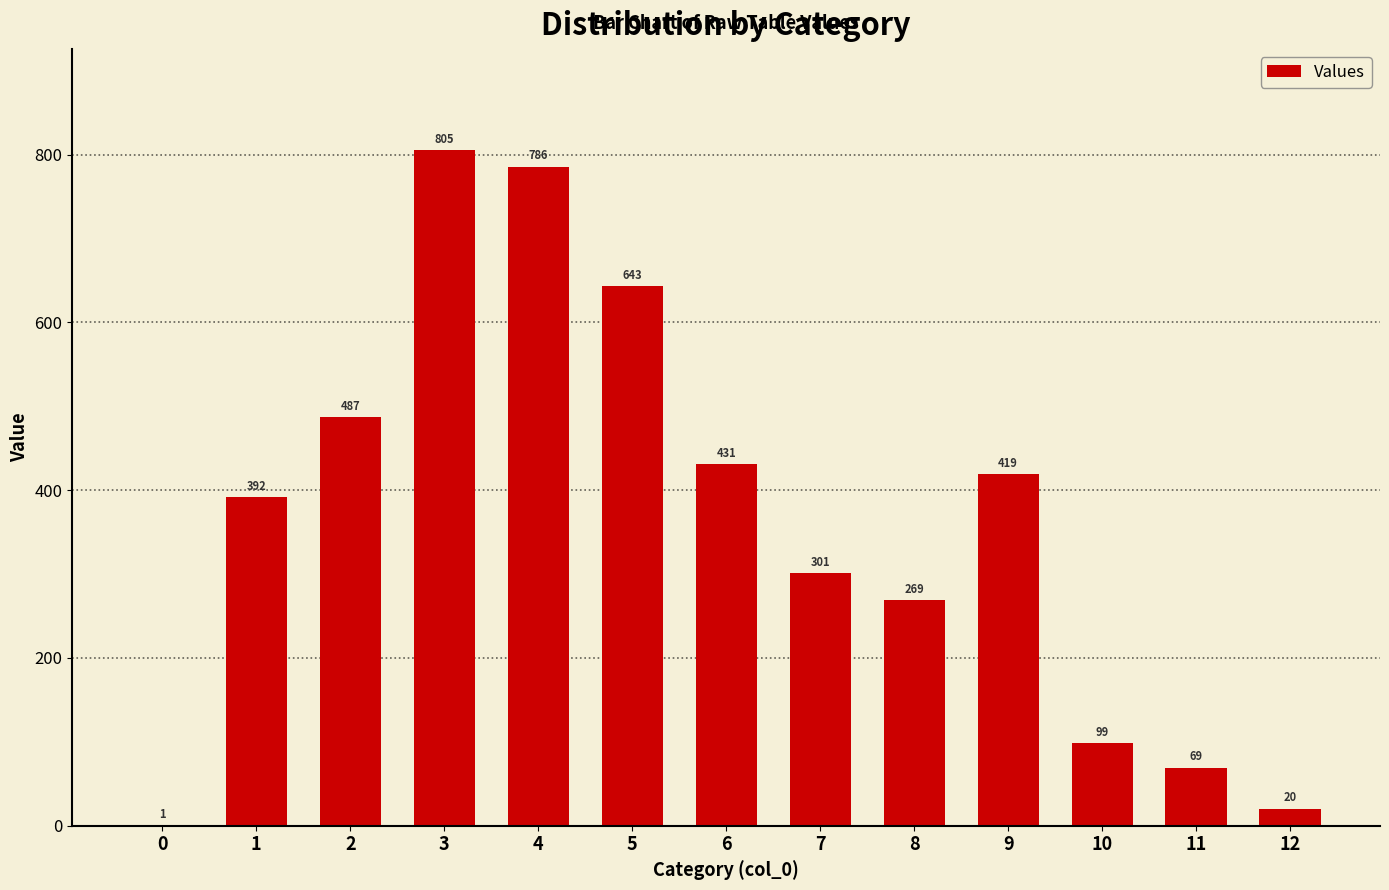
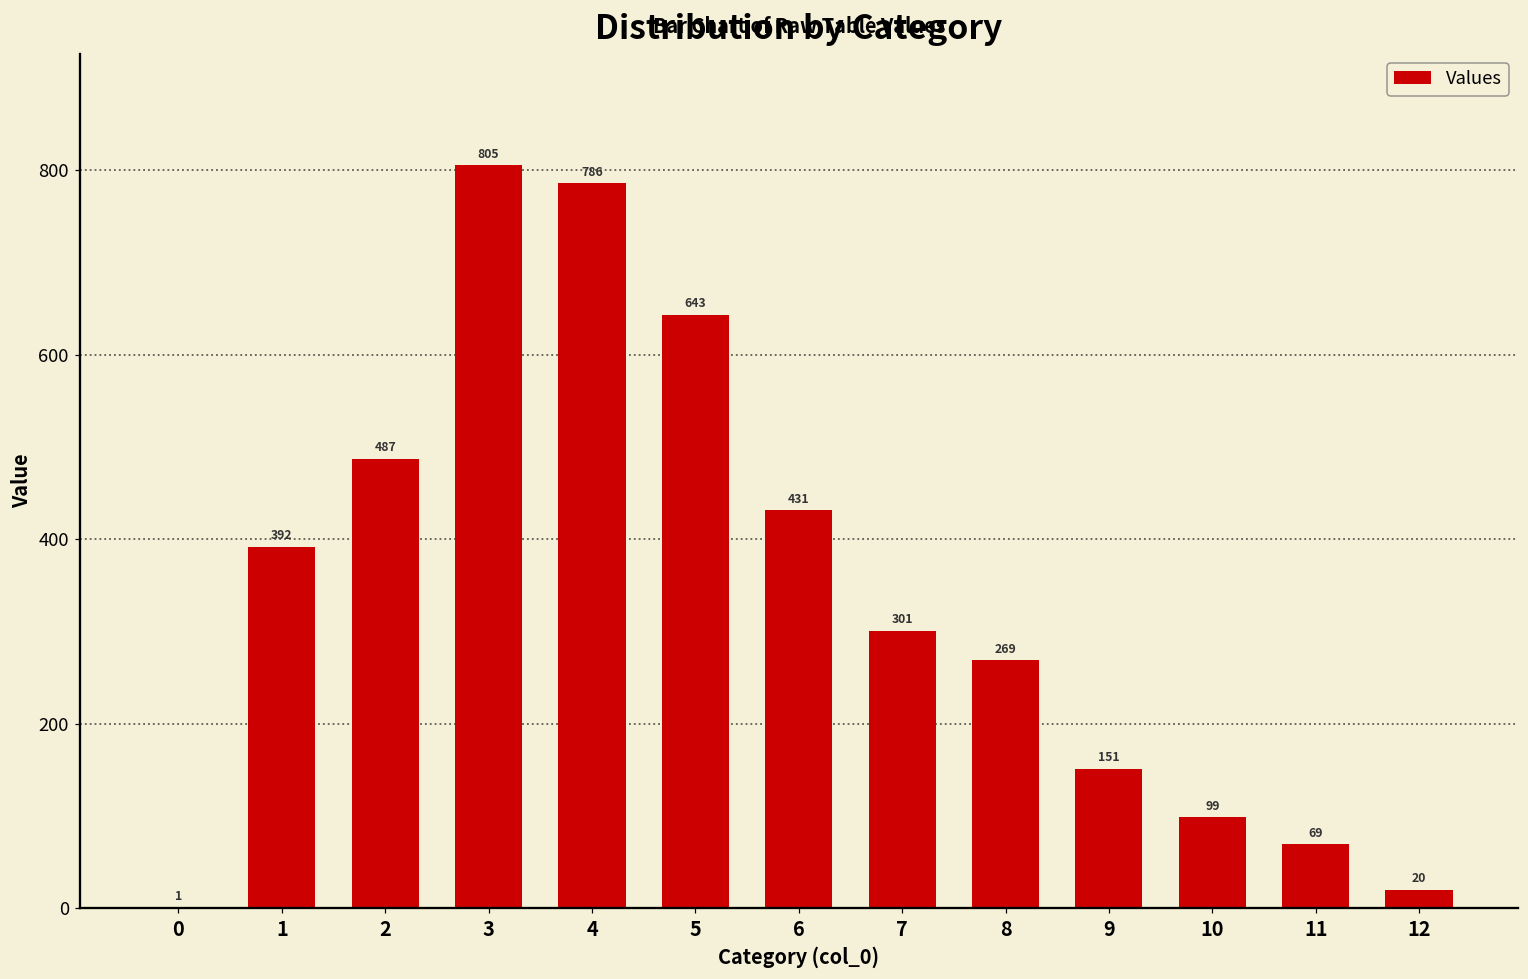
  {
    "0": 1,
    "1": 392,
    "2": 487,
    "3": 805,
    "4": 786,
    "5": 643,
    "6": 431,
    "7": 301,
    "8": 269,
-   "9": 419,
+   "9": 151,
    "10": 99,
    "11": 69,
    "12": 20
  }
